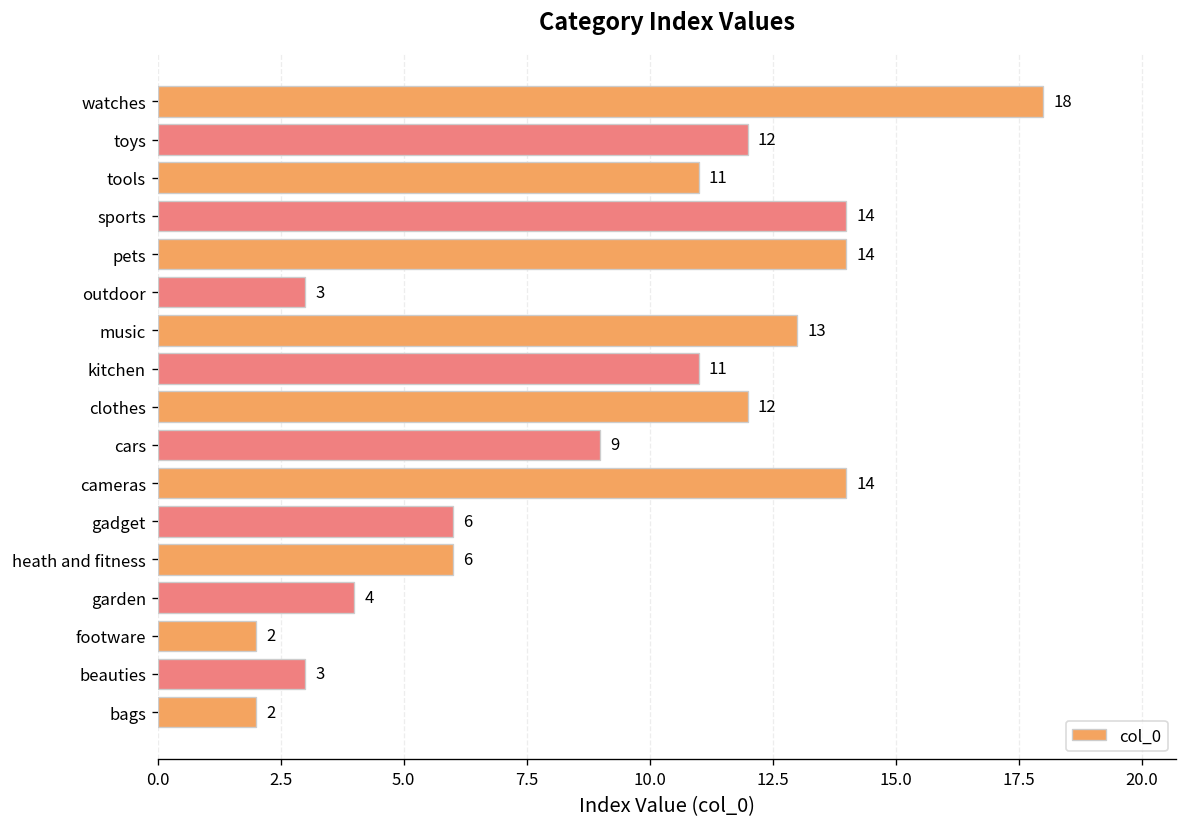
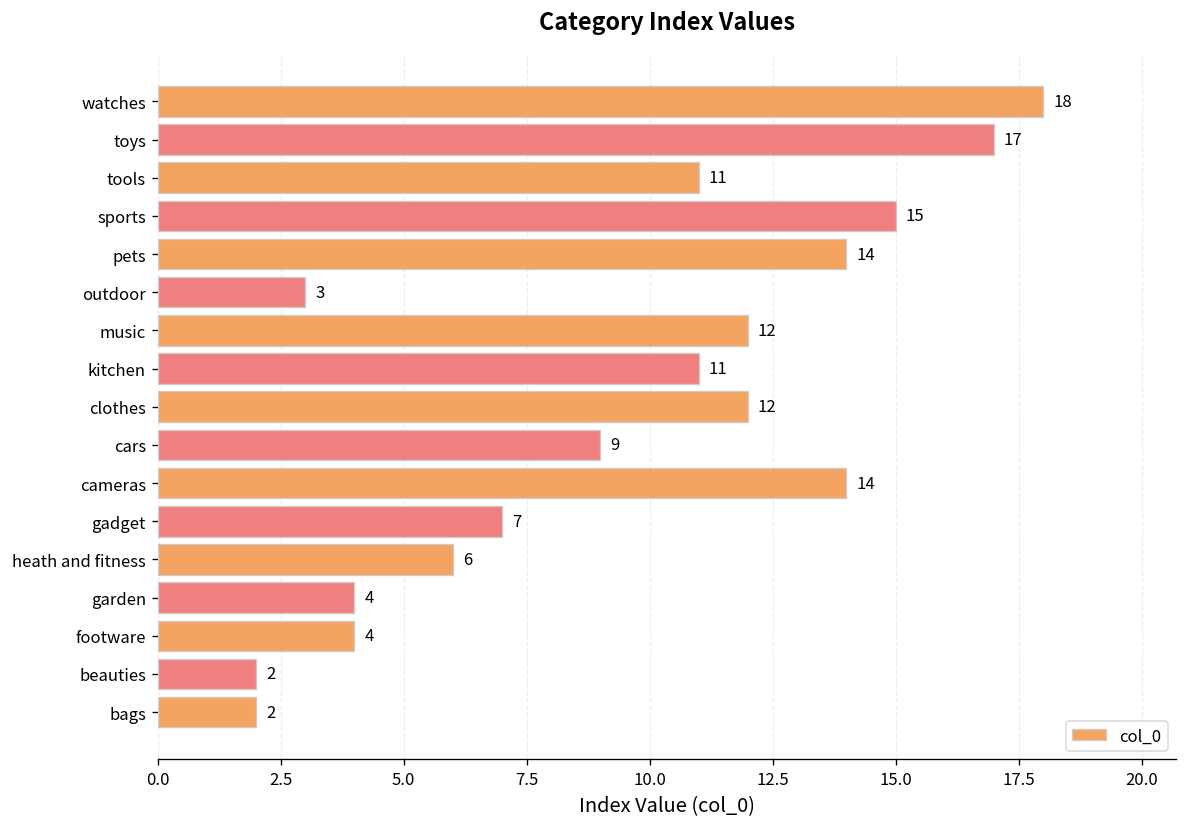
  {
    "watches": 18,
-   "toys": 12,
+   "toys": 17,
    "tools": 11,
-   "sports": 14,
+   "sports": 15,
    "pets": 14,
    "outdoor": 3,
-   "music": 13,
+   "music": 12,
    "kitchen": 11,
    "clothes": 12,
    "cars": 9,
    "cameras": 14,
-   "gadget": 6,
+   "gadget": 7,
    "heath and fitness": 6,
    "garden": 4,
-   "footware": 2,
-   "beauties": 3,
+   "footware": 4,
+   "beauties": 2,
    "bags": 2
  }
